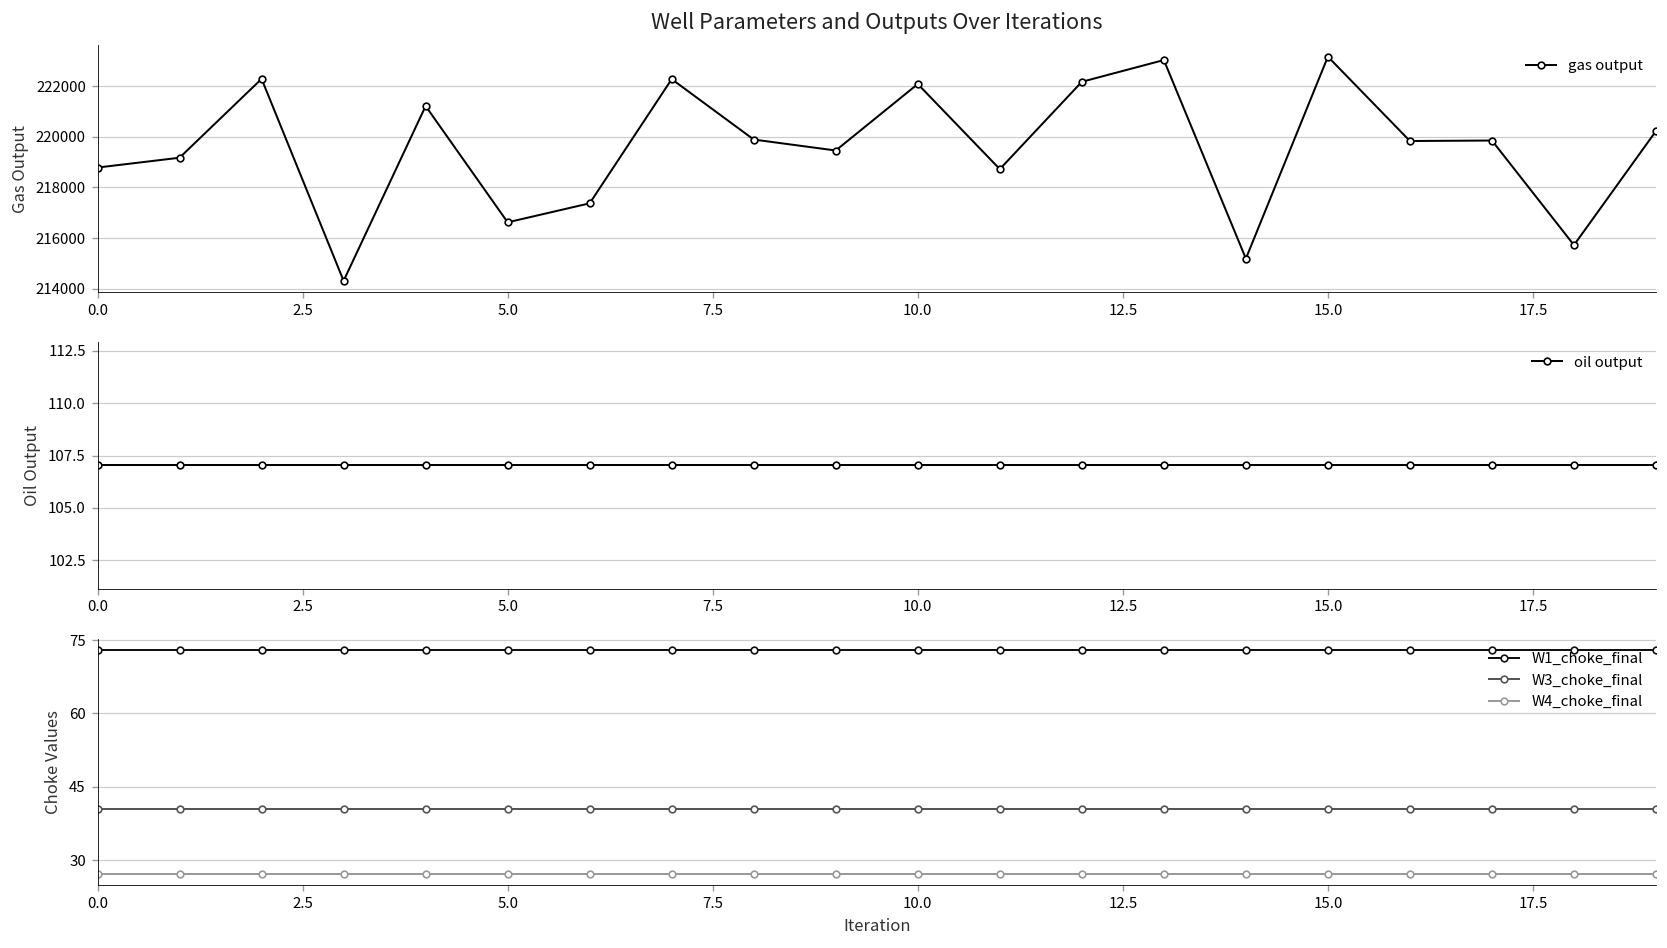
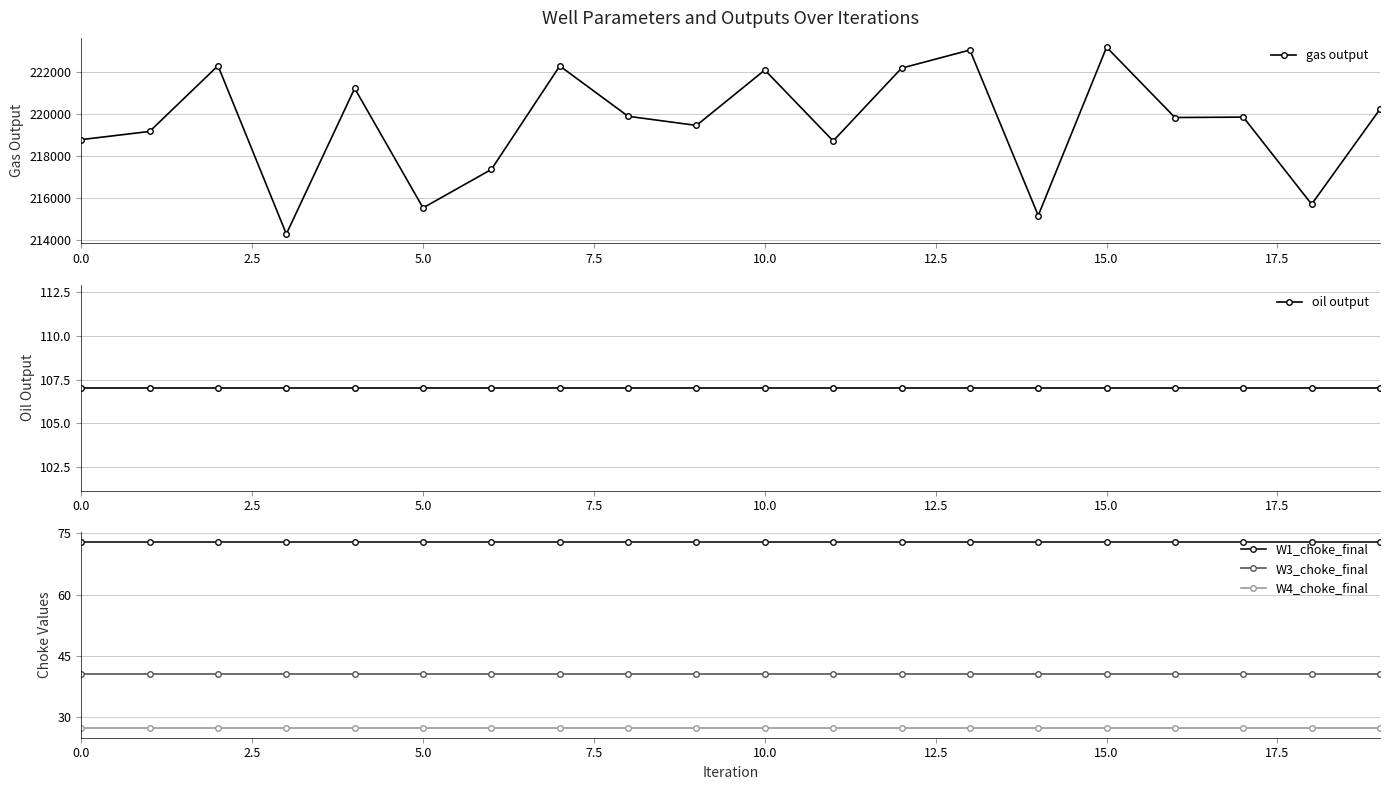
  {
    "Well Parameters and Outputs Over Iterations": {
      "0.0": 218800,
-     "5.0": 216600,
+     "5.0": 215500,
      "10.0": 222100,
      "15.0": 223200
    }
  }
